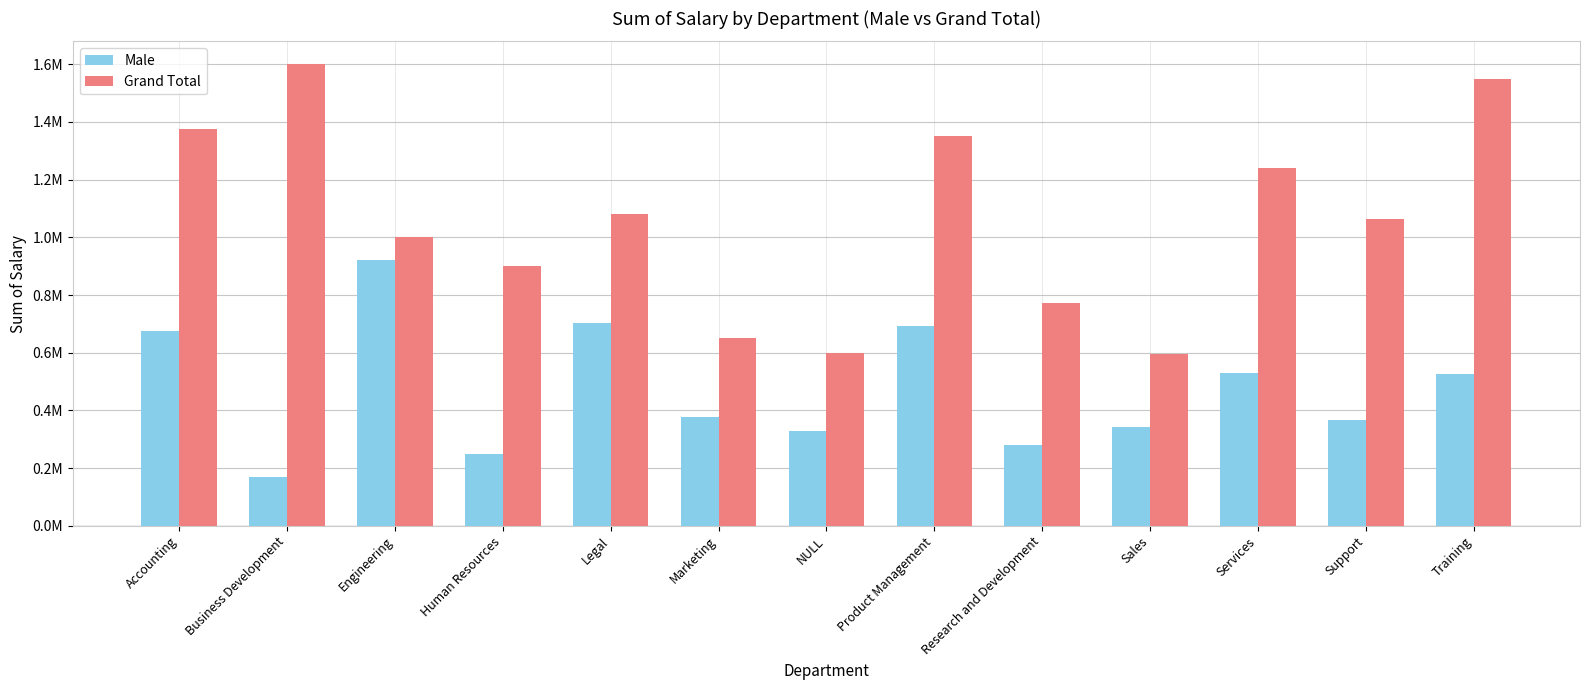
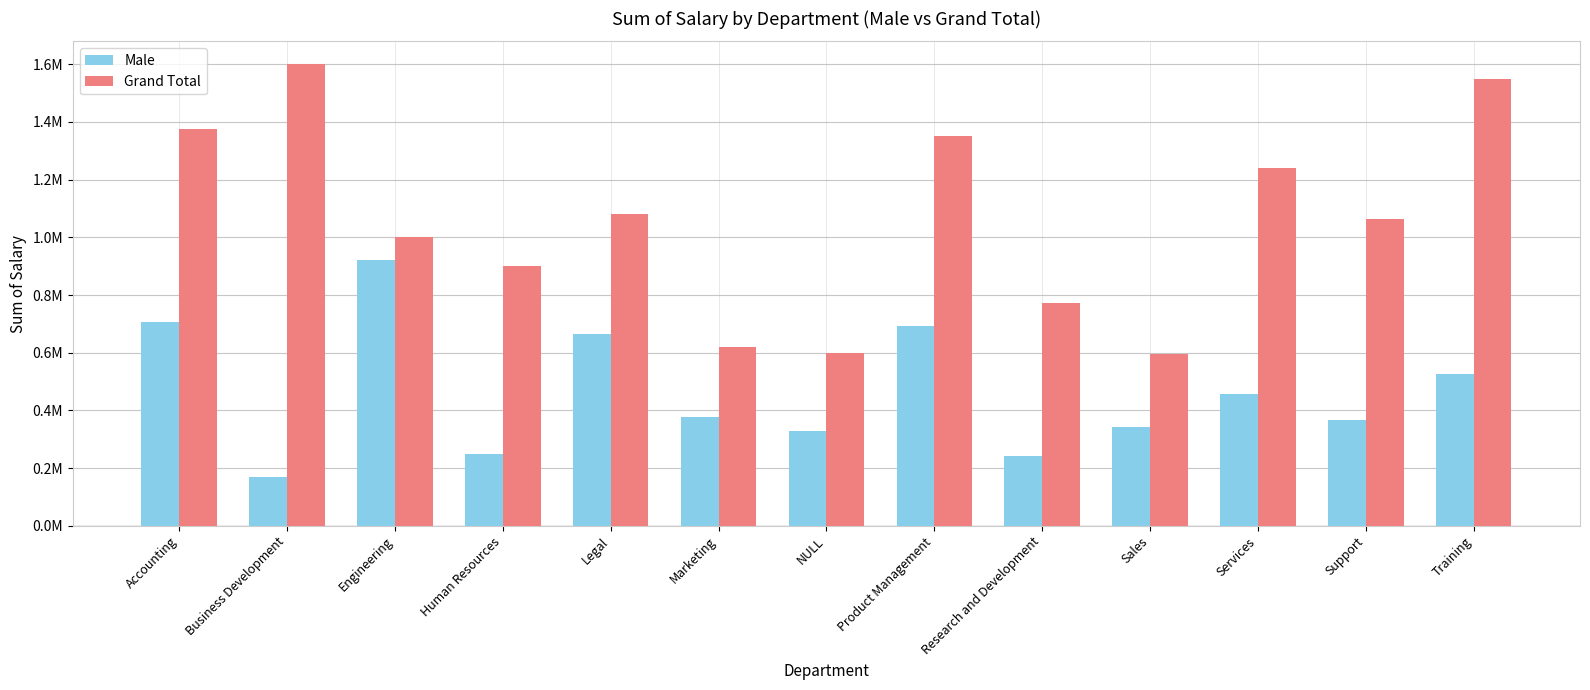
  {
    "Male": {
-     "Accounting": 680000,
+     "Accounting": 710000,
      "Business Development": 170000,
      "Engineering": 920000,
      "Human Resources": 250000,
-     "Legal": 700000,
+     "Legal": 660000,
      "Marketing": 380000,
      "NULL": 330000,
      "Product Management": 690000,
-     "Research and Development": 280000,
+     "Research and Development": 240000,
      "Sales": 340000,
-     "Services": 530000,
+     "Services": 460000,
      "Support": 370000,
      "Training": 530000
    },
    "Grand Total": {
      "Accounting": 1380000,
      "Business Development": 1600000,
      "Engineering": 1000000,
      "Human Resources": 900000,
      "Legal": 1080000,
-     "Marketing": 650000,
+     "Marketing": 620000,
      "NULL": 600000,
      "Product Management": 1350000,
      "Research and Development": 770000,
      "Sales": 590000,
      "Services": 1240000,
      "Support": 1060000,
      "Training": 1550000
    }
  }
